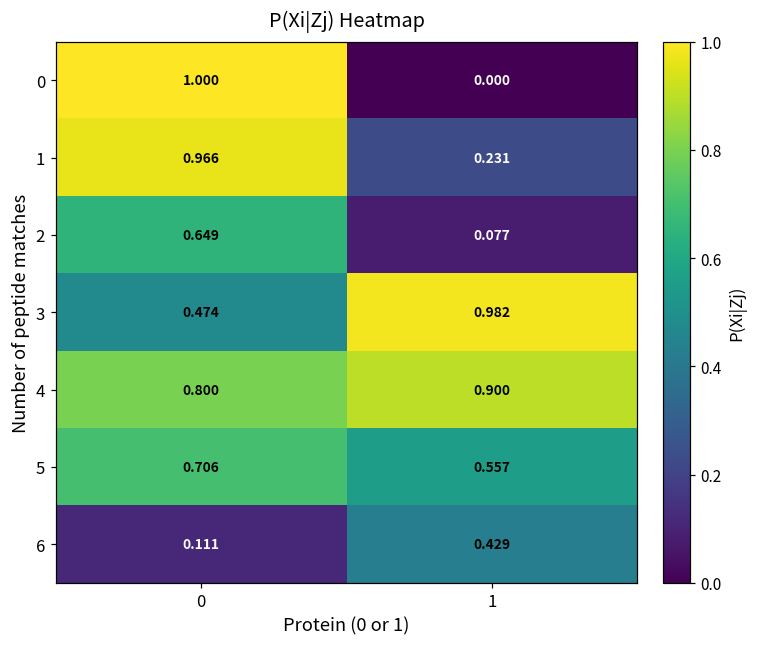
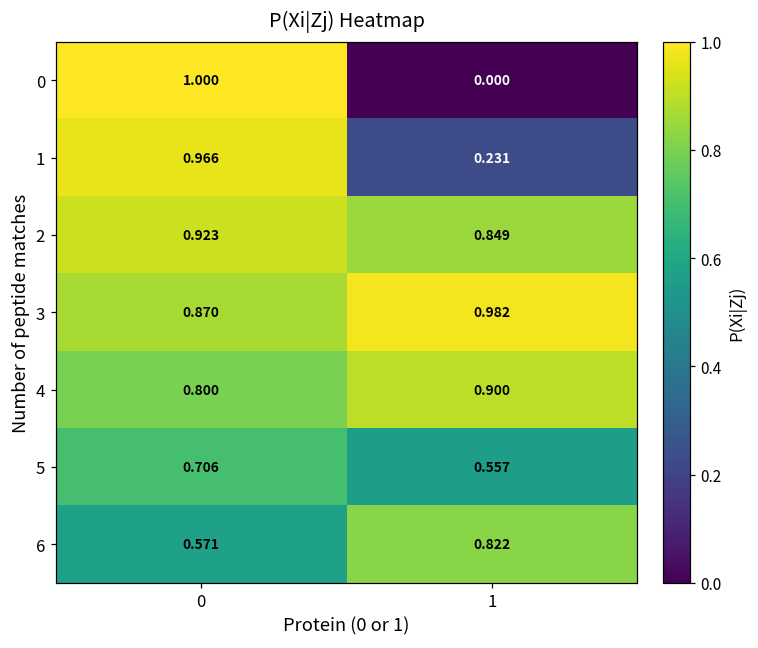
  {
    "0": {
      "0": 1.000,
      "1": 0.000
    },
    "1": {
      "0": 0.966,
      "1": 0.231
    },
    "2": {
-     "0": 0.649,
-     "1": 0.077
+     "0": 0.923,
+     "1": 0.849
    },
    "3": {
-     "0": 0.474,
+     "0": 0.870,
      "1": 0.982
    },
    "4": {
      "0": 0.800,
      "1": 0.900
    },
    "5": {
      "0": 0.706,
      "1": 0.557
    },
    "6": {
-     "0": 0.111,
-     "1": 0.429
+     "0": 0.571,
+     "1": 0.822
    }
  }
